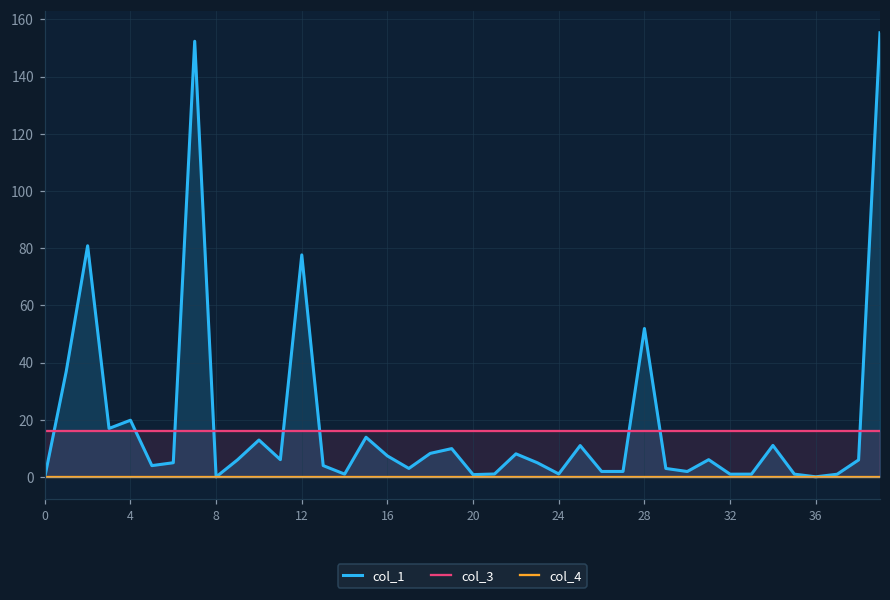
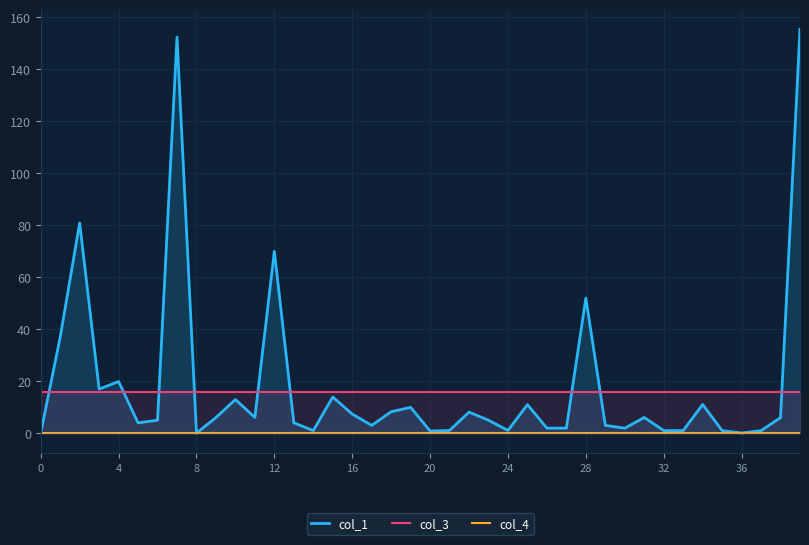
  {
    "col_1": {
      "4": 20,
-     "12": 78,
+     "12": 70,
      "16": 7,
      "24": 1,
      "28": 52
    },
    "col_3": {
      "0": 16,
      "4": 16,
      "8": 16,
      "12": 16,
      "16": 16,
      "20": 16,
      "24": 16,
      "28": 16,
      "32": 16,
      "36": 16
    },
    "col_4": {
      "4": 0,
      "12": 0,
      "16": 0,
      "24": 0,
      "28": 0
    }
  }
